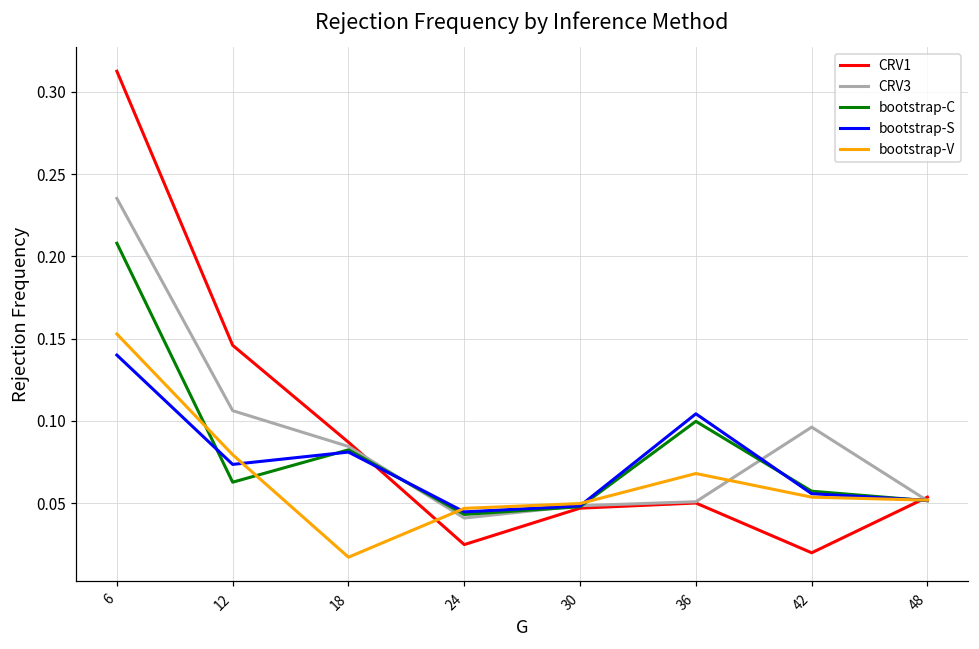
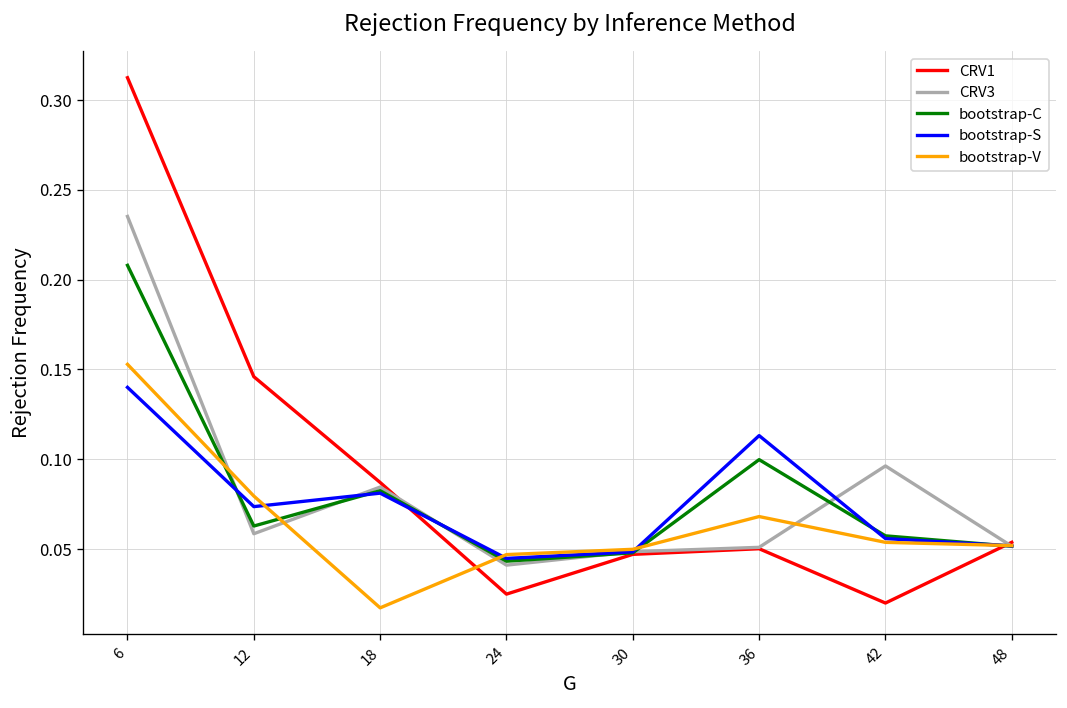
  {
    "CRV1": {
      "6": 0.313,
      "12": 0.146,
      "18": 0.087,
      "24": 0.025,
      "42": 0.020,
      "48": 0.054
    },
    "CRV3": {
      "6": 0.235,
-     "12": 0.106,
+     "12": 0.059,
      "18": 0.085,
      "24": 0.041,
      "42": 0.096
    },
    "bootstrap-C": {
      "6": 0.208,
      "12": 0.063,
      "36": 0.100
    },
    "bootstrap-S": {
      "6": 0.140,
      "12": 0.074,
-     "36": 0.104
+     "36": 0.113
    },
    "bootstrap-V": {
      "6": 0.153,
      "12": 0.080,
      "18": 0.017,
      "24": 0.047,
      "36": 0.068,
      "42": 0.054
    }
  }
